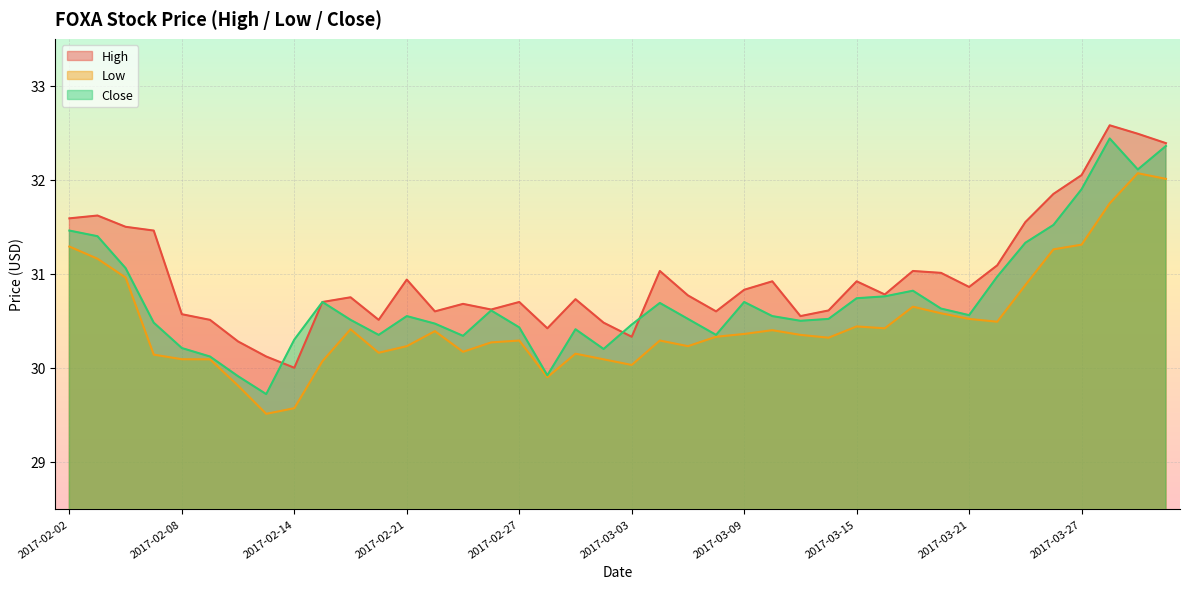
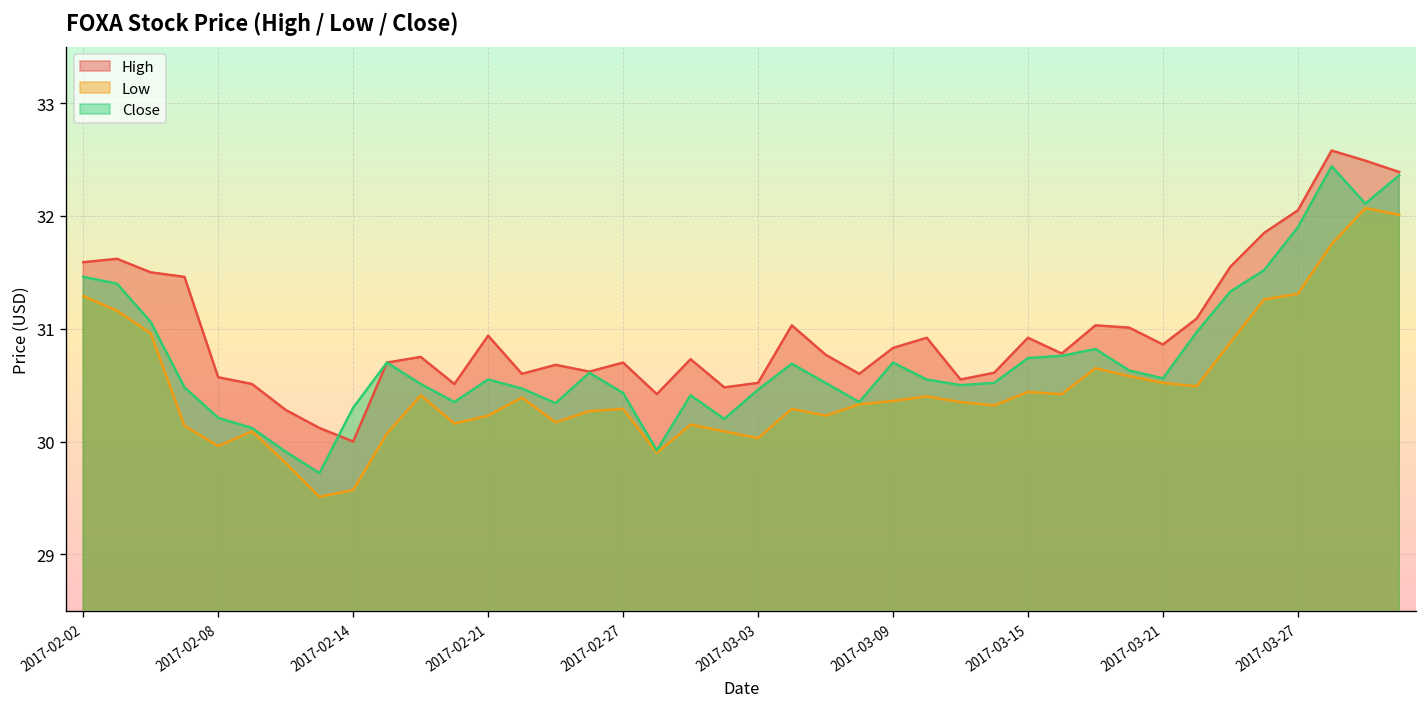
  {
    "High": {
      "2017-02-02": 31.6,
      "2017-02-08": 30.6,
      "2017-02-14": 30.0,
      "2017-02-21": 30.9,
      "2017-02-27": 30.7,
-     "2017-03-03": 30.3,
+     "2017-03-03": 30.5,
      "2017-03-09": 30.8,
      "2017-03-15": 30.9,
      "2017-03-21": 30.9,
      "2017-03-27": 32.0
    },
    "Low": {
      "2017-02-02": 31.3,
-     "2017-02-08": 30.1,
+     "2017-02-08": 30.0,
      "2017-02-14": 29.6,
      "2017-02-21": 30.2,
      "2017-02-27": 30.3,
      "2017-03-03": 30.0,
      "2017-03-09": 30.4,
      "2017-03-15": 30.4,
      "2017-03-21": 30.5,
      "2017-03-27": 31.3
    },
    "Close": {
      "2017-02-02": 31.5,
      "2017-02-08": 30.2,
      "2017-02-14": 30.3,
      "2017-02-21": 30.5,
      "2017-02-27": 30.4,
      "2017-03-03": 30.5,
      "2017-03-09": 30.7,
      "2017-03-15": 30.7,
      "2017-03-21": 30.6,
      "2017-03-27": 31.9
    }
  }
